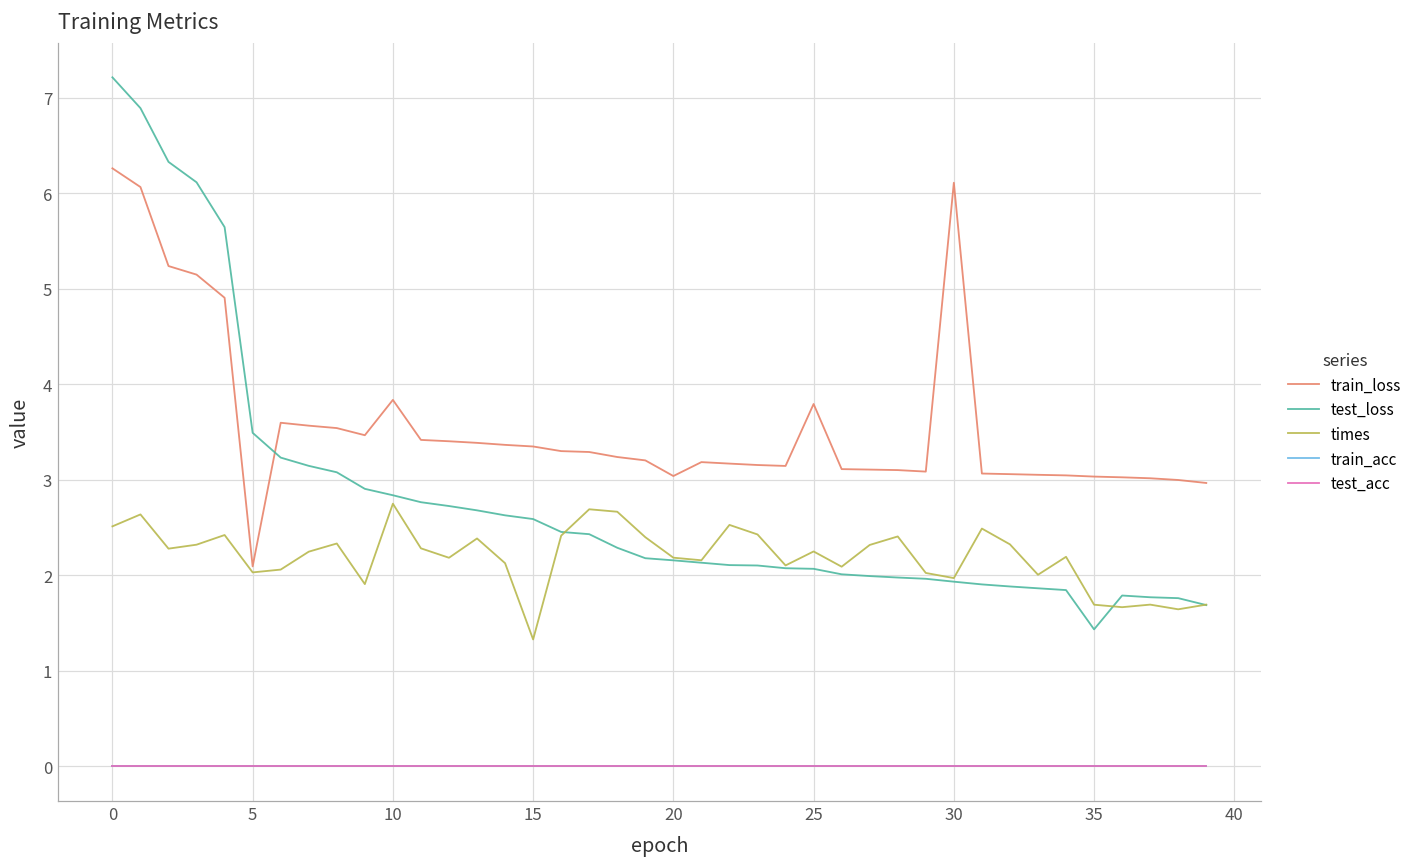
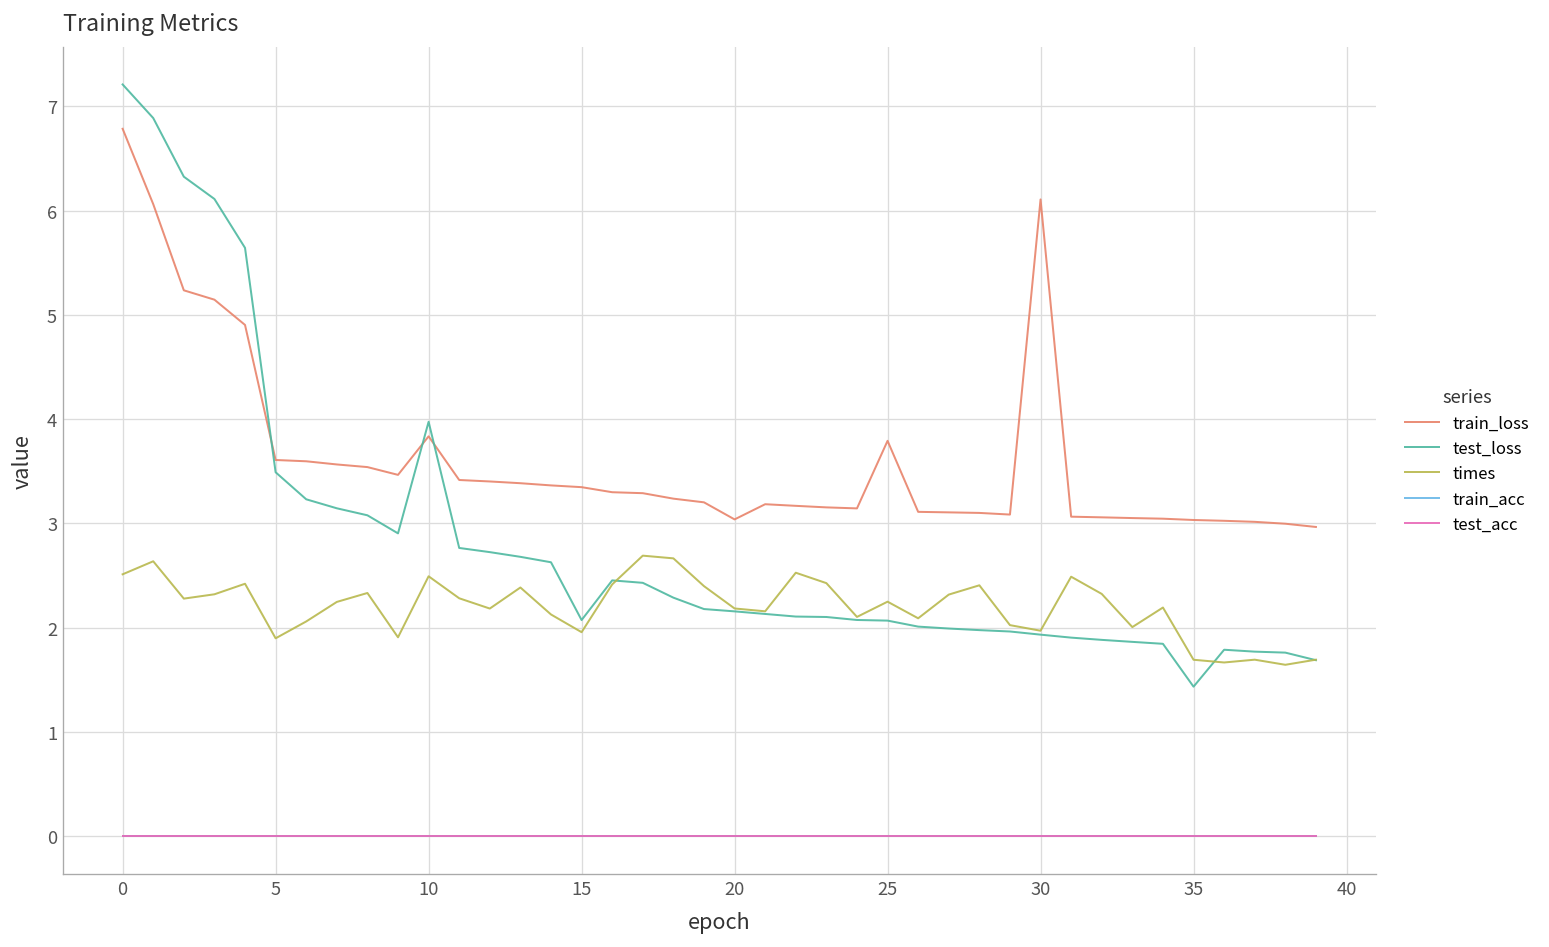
  {
    "train_loss": {
-     "0": 6.3,
-     "5": 2.1,
+     "0": 6.8,
+     "5": 3.6,
      "10": 3.8,
      "15": 3.3,
      "20": 3.0,
      "25": 3.8,
      "30": 6.1,
      "35": 3.0
    },
    "test_loss": {
      "0": 7.2,
      "5": 3.5,
-     "10": 2.8,
-     "15": 2.6,
+     "10": 4.0,
+     "15": 2.1,
      "25": 2.1,
      "30": 1.9,
      "35": 1.4
    },
    "times": {
      "0": 2.5,
-     "5": 2.0,
-     "10": 2.7,
-     "15": 1.3,
+     "5": 1.9,
+     "10": 2.5,
+     "15": 2.0,
      "25": 2.3,
      "30": 2.0,
      "35": 1.7
    },
    "test_acc": {
      "0": 0.0,
      "5": 0.0,
      "10": 0.0,
      "15": 0.0,
      "20": 0.0,
      "25": 0.0,
      "30": 0.0,
      "35": 0.0
    }
  }
